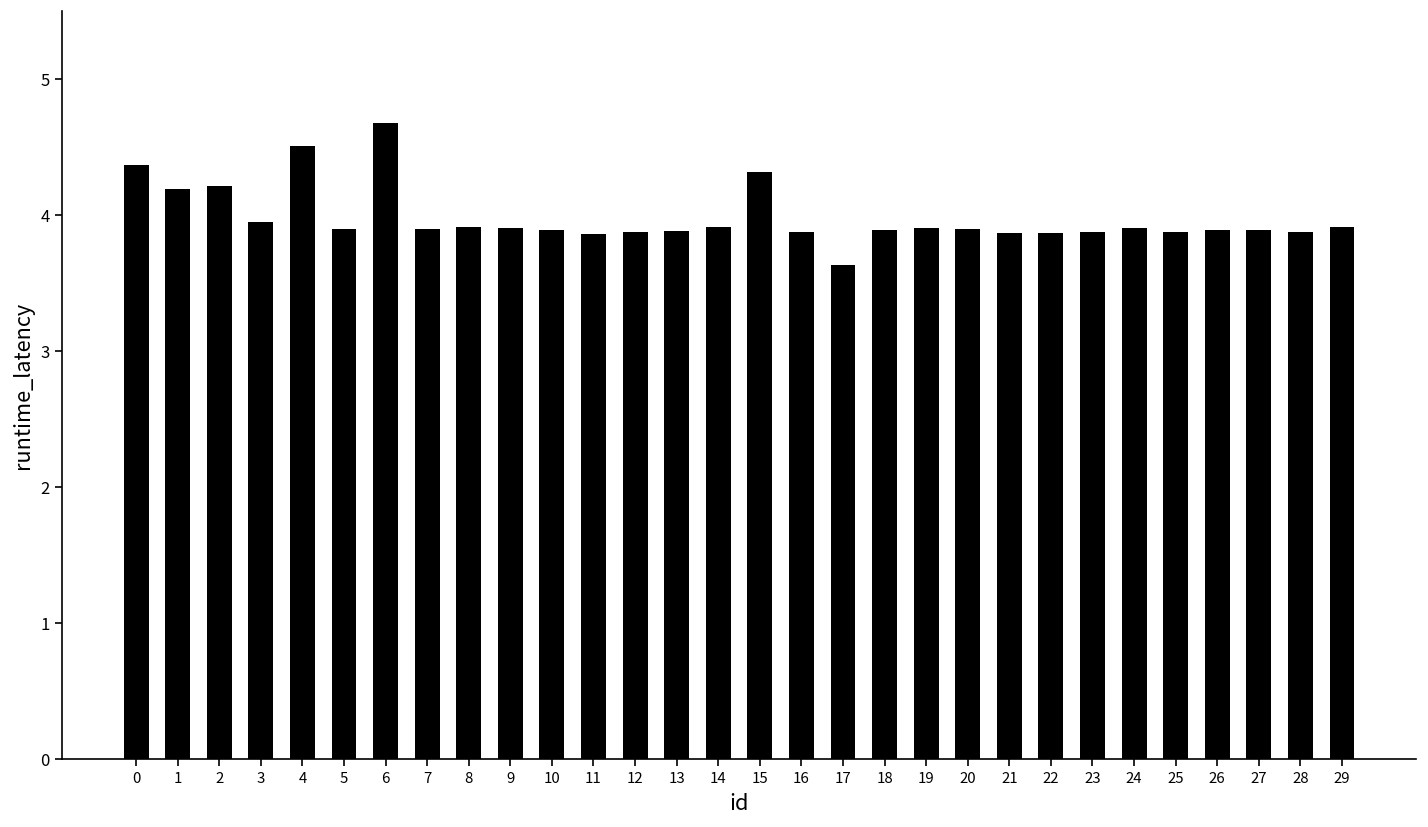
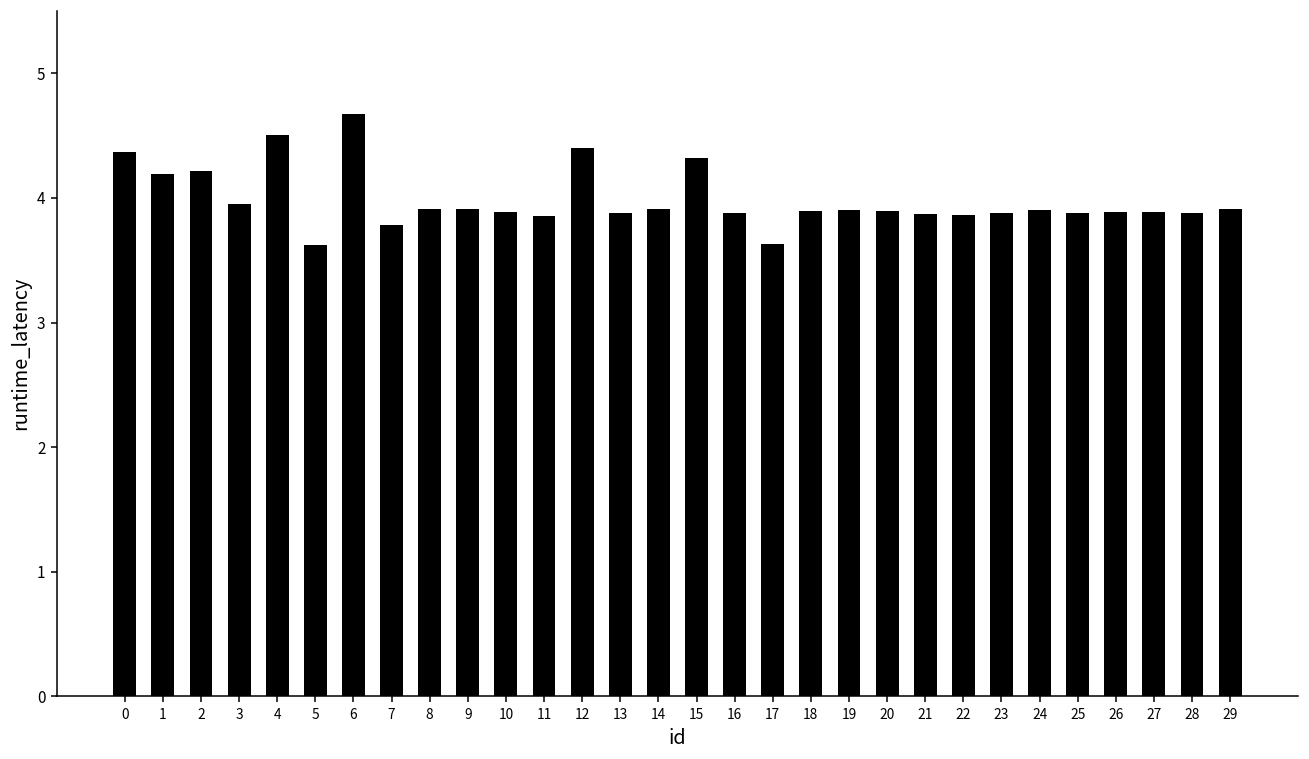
  {
    "0": 4.37,
    "1": 4.19,
    "2": 4.22,
    "3": 3.95,
    "4": 4.51,
-   "5": 3.90,
+   "5": 3.62,
    "6": 4.68,
-   "7": 3.90,
+   "7": 3.78,
    "8": 3.91,
    "9": 3.91,
    "10": 3.89,
    "11": 3.86,
-   "12": 3.88,
+   "12": 4.40,
    "13": 3.88,
    "14": 3.91,
    "15": 4.32,
    "16": 3.88,
    "17": 3.63,
    "18": 3.89,
    "19": 3.90,
    "20": 3.89,
    "21": 3.87,
    "22": 3.87,
    "23": 3.88,
    "24": 3.91,
    "25": 3.88,
    "26": 3.89,
    "27": 3.89,
    "28": 3.88,
    "29": 3.91
  }
